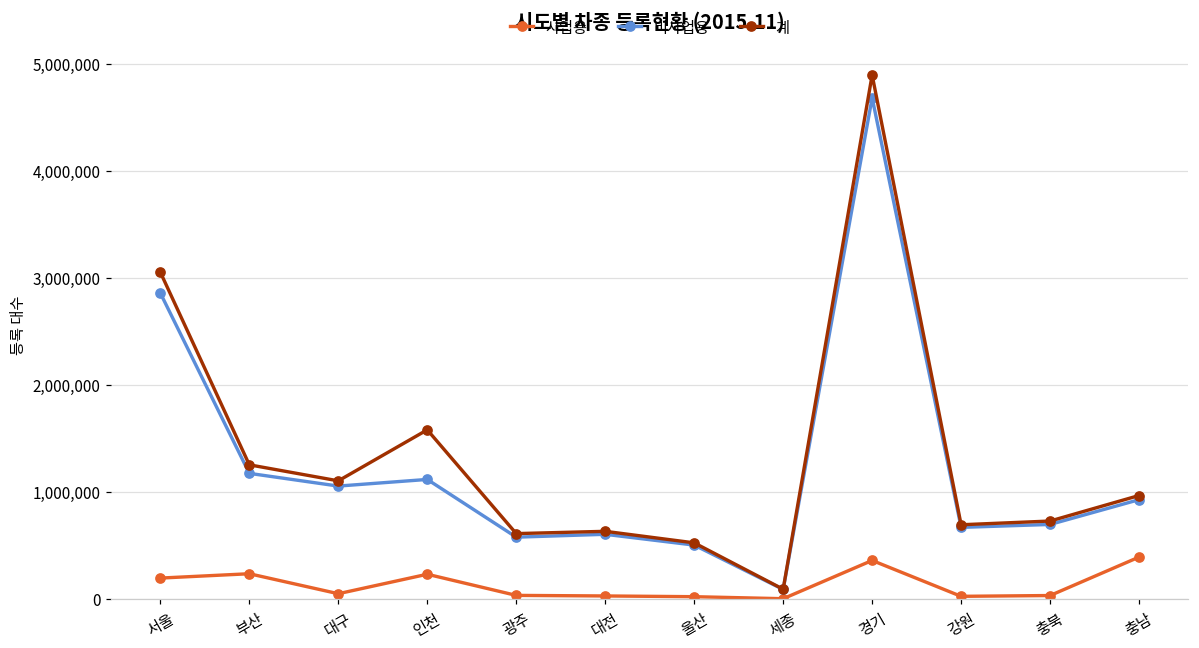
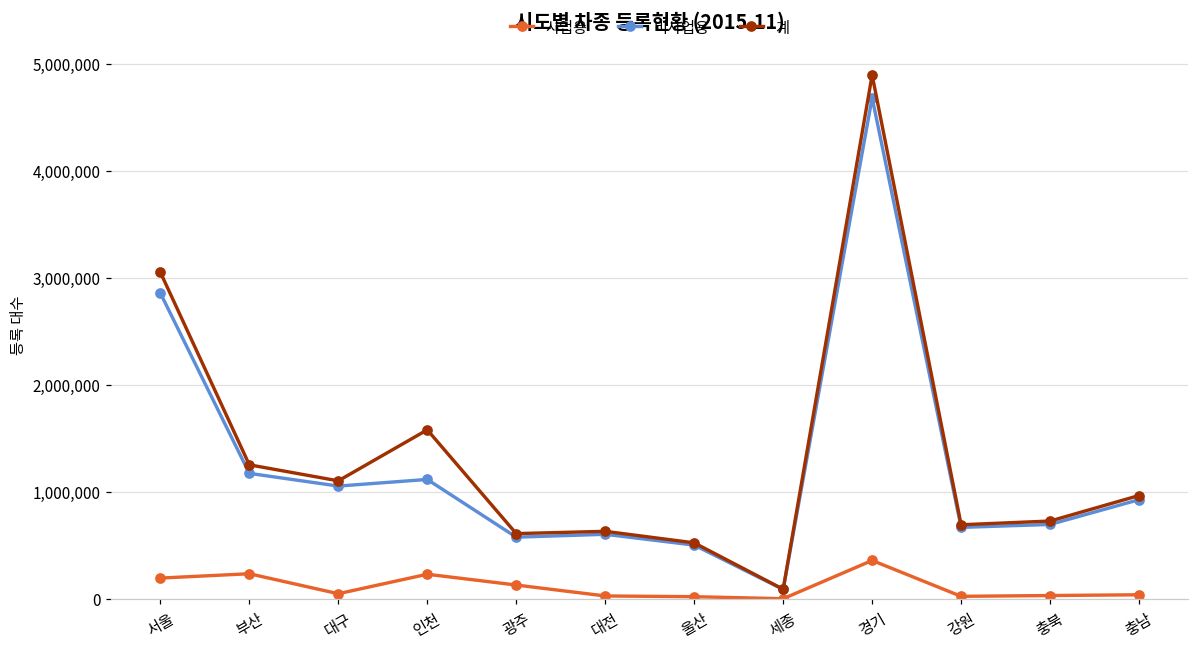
  {
    "사업용": {
      "서울": "200,000",
      "부산": "200,000",
      "대구": "0",
      "인천": "200,000",
-     "광주": "0",
+     "광주": "100,000",
      "대전": "0",
      "울산": "0",
      "세종": "0",
      "경기": "400,000",
      "강원": "0",
      "충북": "0",
-     "충남": "400,000"
+     "충남": "0"
    },
    "비사업용": {
      "서울": "2,900,000",
      "부산": "1,200,000",
      "대구": "1,100,000",
      "인천": "1,100,000",
      "광주": "600,000",
      "대전": "600,000",
      "경기": "4,700,000",
      "충북": "700,000",
      "충남": "900,000"
    },
    "계": {
      "서울": "3,100,000",
      "부산": "1,300,000",
      "대구": "1,100,000",
      "인천": "1,600,000",
      "광주": "600,000",
      "대전": "600,000",
      "경기": "4,900,000",
      "충북": "700,000",
      "충남": "1,000,000"
    }
  }
